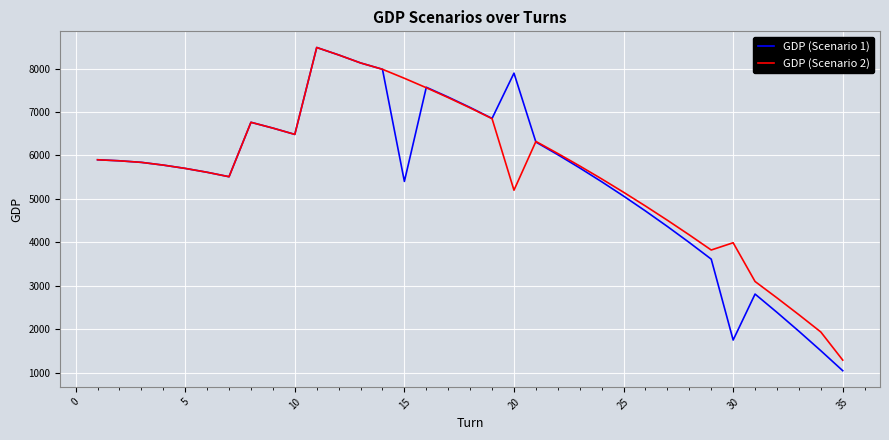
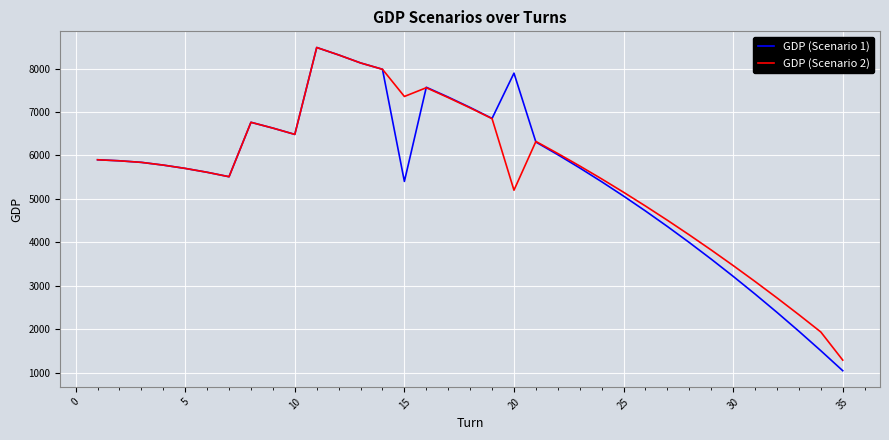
  {
    "GDP (Scenario 1)": {
      "15": 5400,
      "20": 7900,
      "25": 5100,
-     "30": 1800,
+     "30": 3200,
      "35": 1100
    },
    "GDP (Scenario 2)": {
-     "15": 7800,
+     "15": 7400,
      "20": 5200,
      "25": 5200,
-     "30": 4000,
+     "30": 3500,
      "35": 1300
    }
  }
